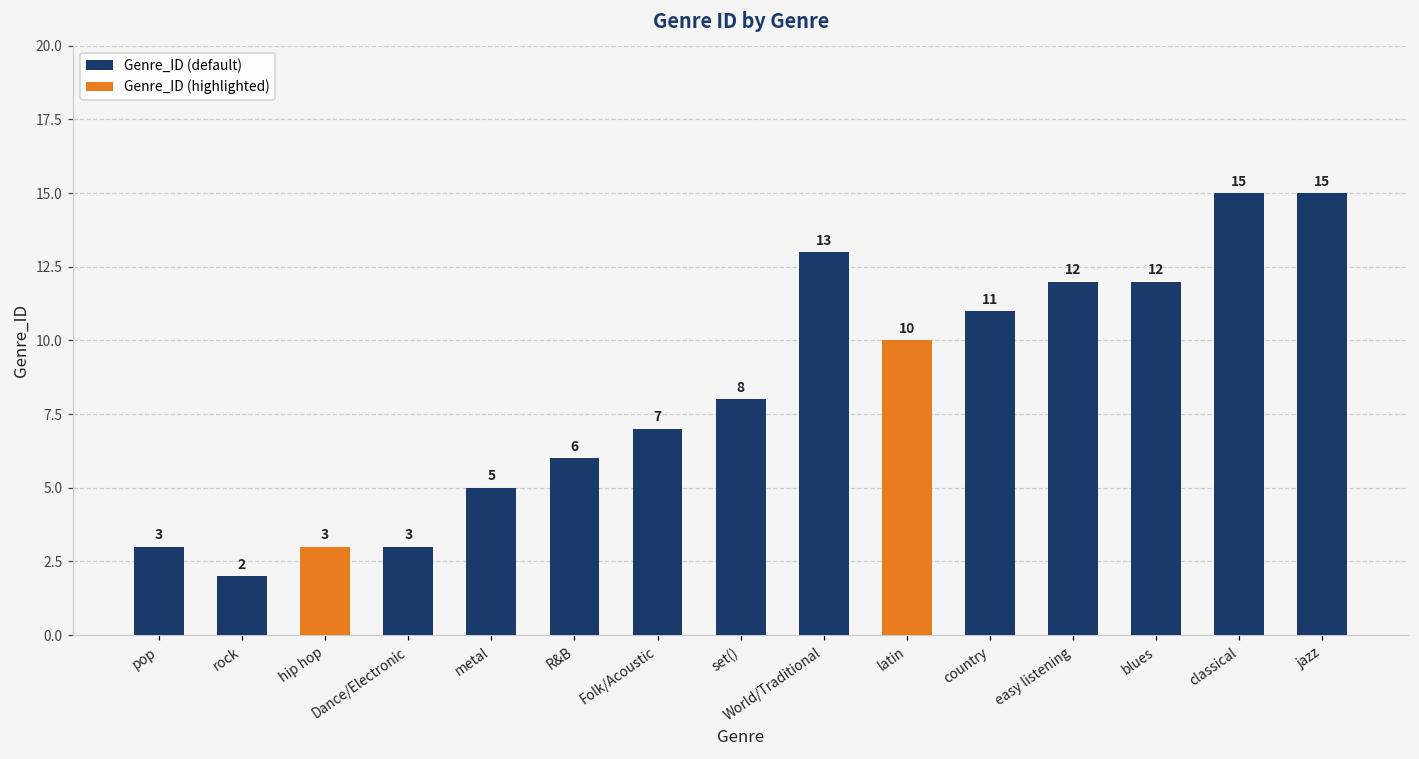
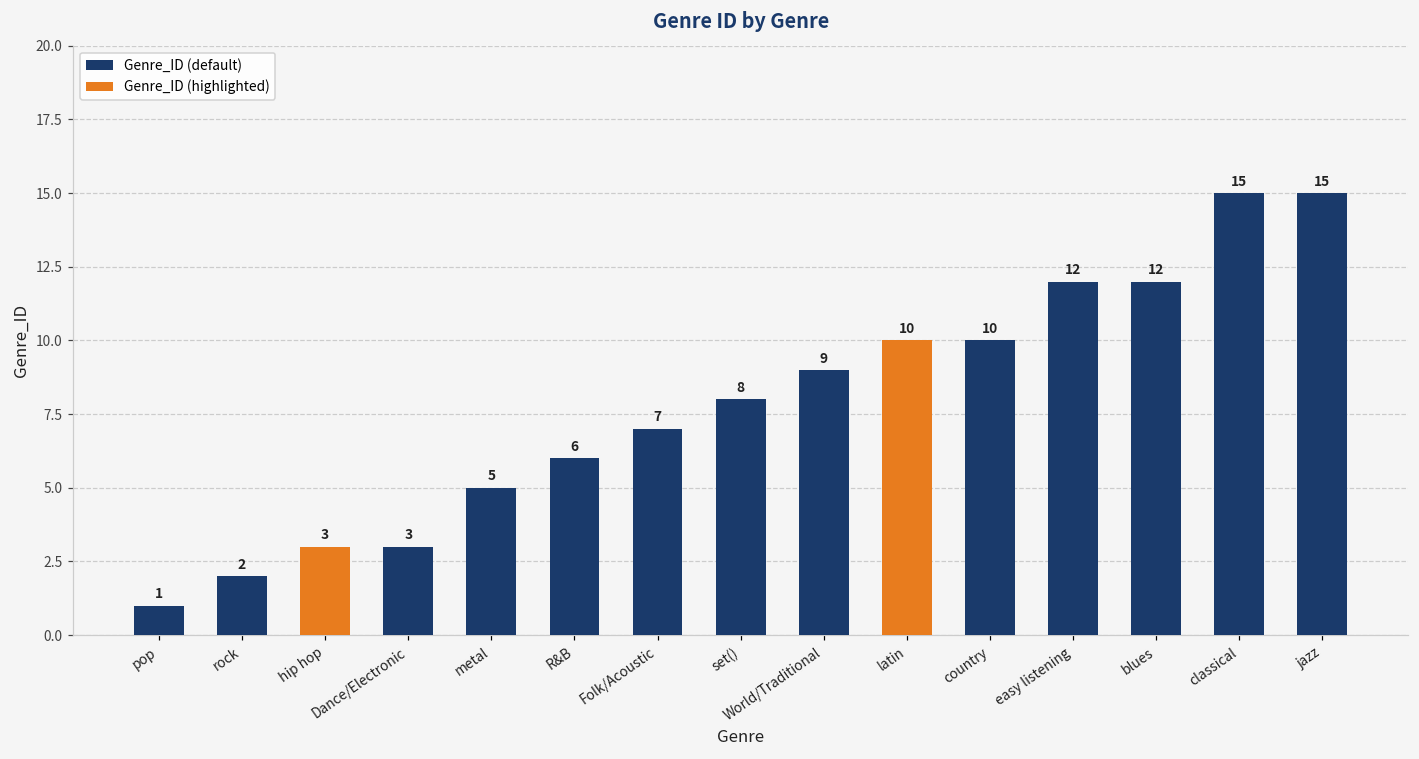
  {
-   "pop": 3,
+   "pop": 1,
    "rock": 2,
    "hip hop": 3,
    "Dance/Electronic": 3,
    "metal": 5,
    "R&B": 6,
    "Folk/Acoustic": 7,
    "set()": 8,
-   "World/Traditional": 13,
+   "World/Traditional": 9,
    "latin": 10,
-   "country": 11,
+   "country": 10,
    "easy listening": 12,
    "blues": 12,
    "classical": 15,
    "jazz": 15
  }
